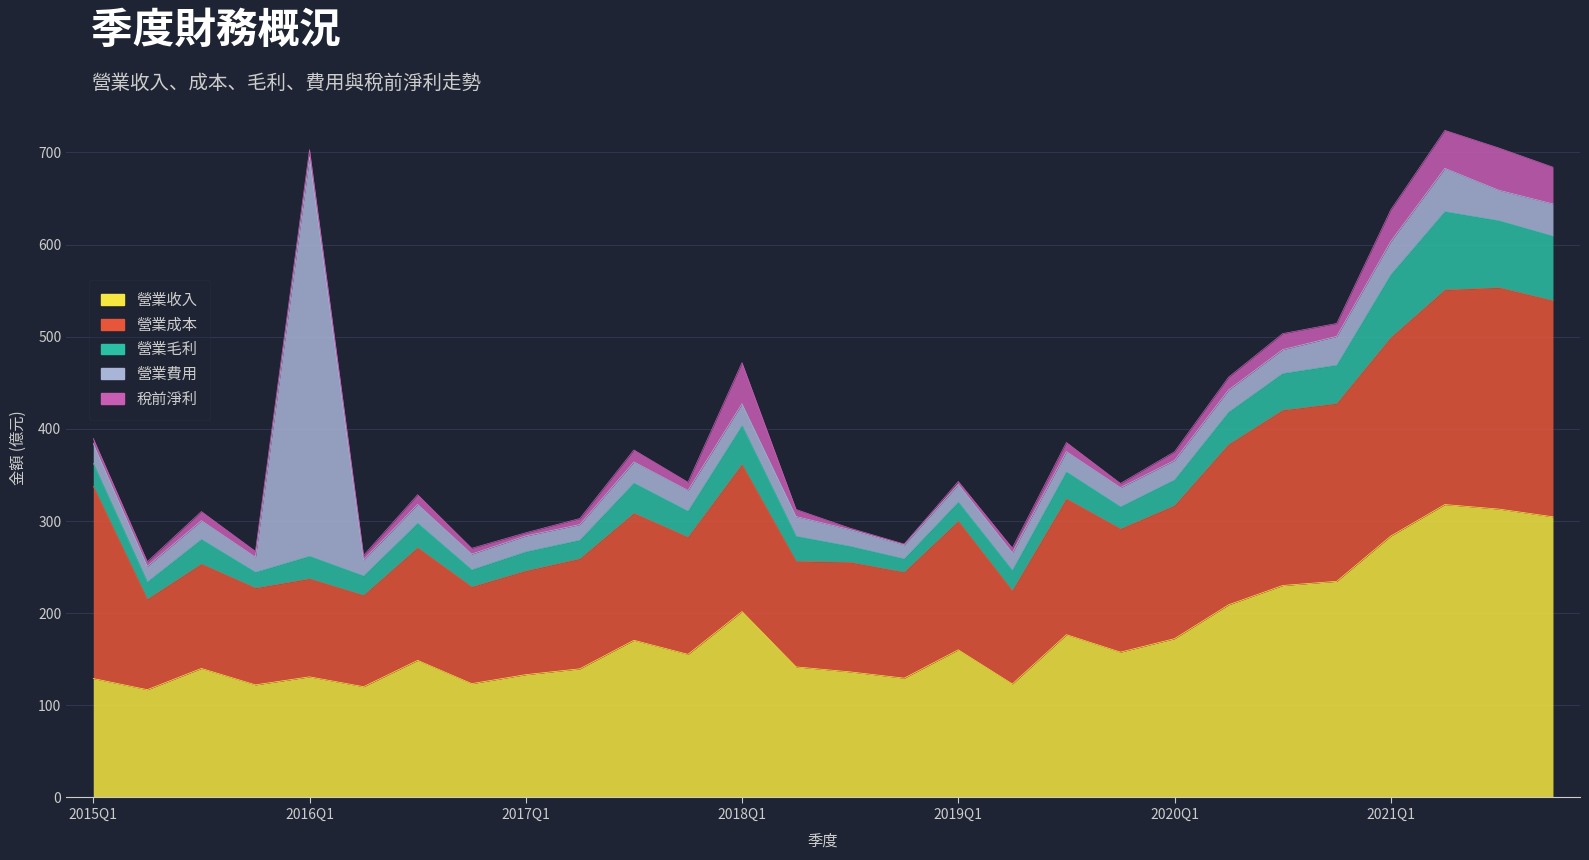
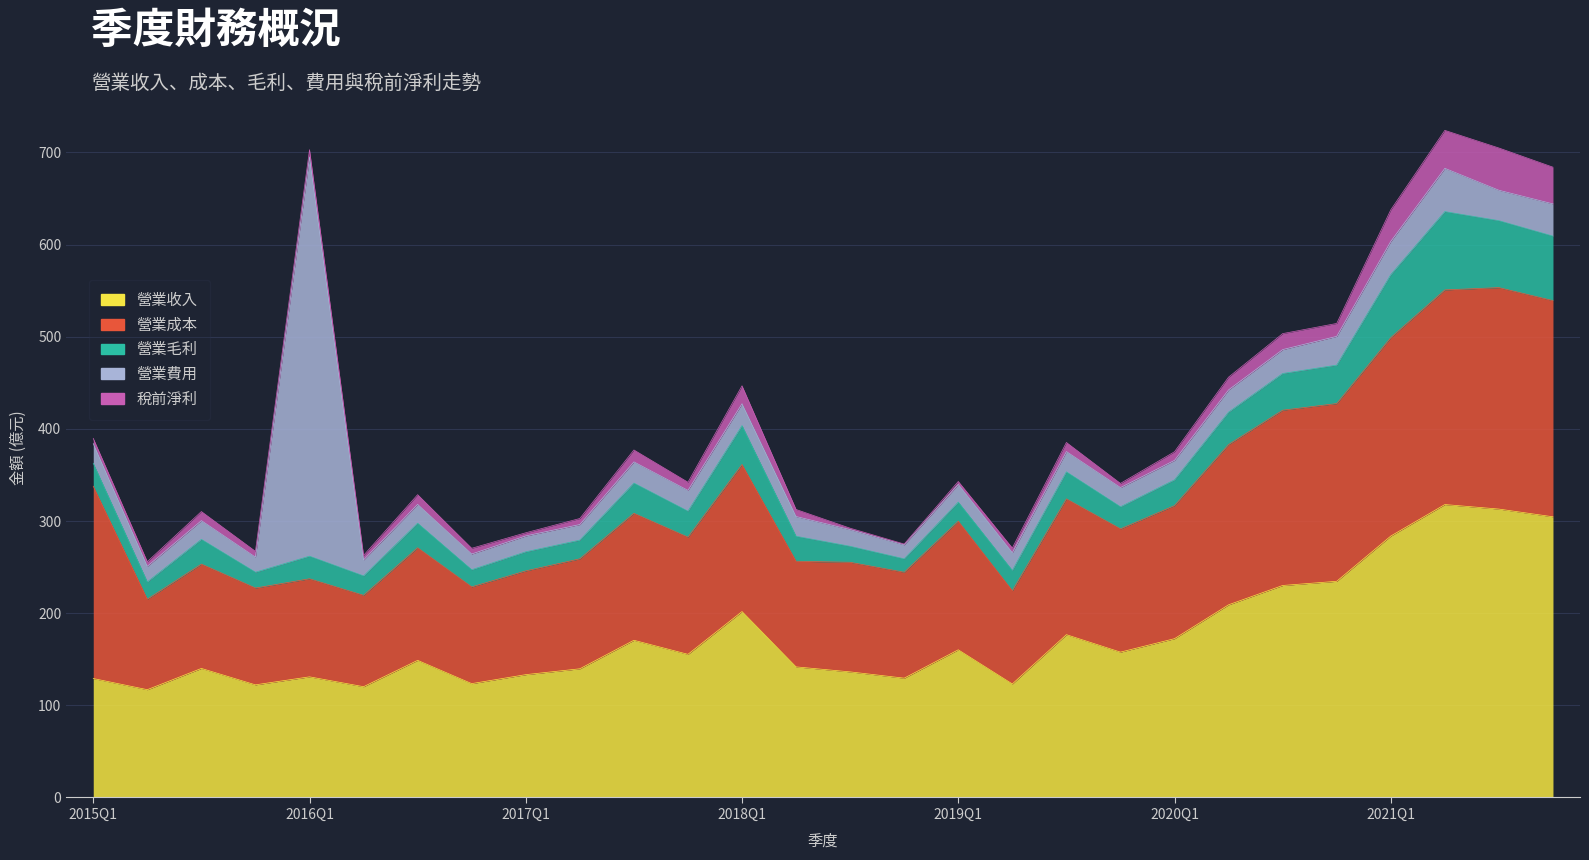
  {
    "營業收入": {
      "2015Q1": 130,
      "2016Q1": 130,
      "2017Q1": 130,
      "2018Q1": 200,
      "2019Q1": 160,
      "2020Q1": 170,
      "2021Q1": 280
    },
    "營業成本": {
      "2015Q1": 210,
      "2016Q1": 110,
      "2017Q1": 110,
      "2018Q1": 160,
      "2019Q1": 140,
      "2020Q1": 140,
      "2021Q1": 220
    },
    "營業毛利": {
      "2015Q1": 20,
      "2016Q1": 20,
      "2017Q1": 20,
      "2018Q1": 40,
      "2019Q1": 20,
      "2020Q1": 30,
      "2021Q1": 70
    },
    "營業費用": {
      "2015Q1": 20,
      "2016Q1": 430,
      "2017Q1": 20,
      "2018Q1": 20,
      "2019Q1": 20,
      "2020Q1": 20,
      "2021Q1": 40
    },
    "稅前淨利": {
      "2015Q1": 10,
      "2016Q1": 10,
      "2017Q1": 0,
-     "2018Q1": 40,
+     "2018Q1": 20,
      "2019Q1": 0,
      "2020Q1": 10,
      "2021Q1": 30
    }
  }
